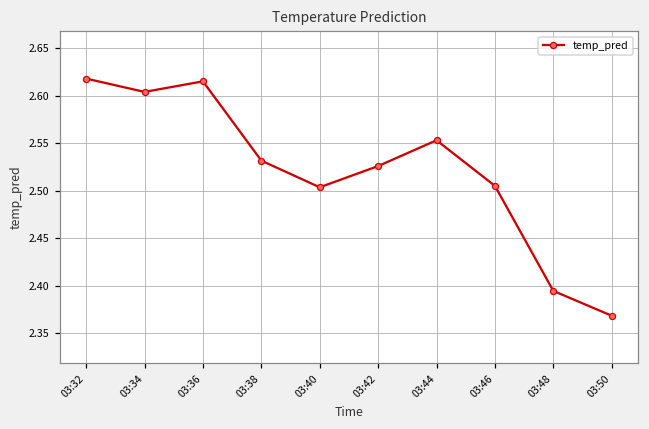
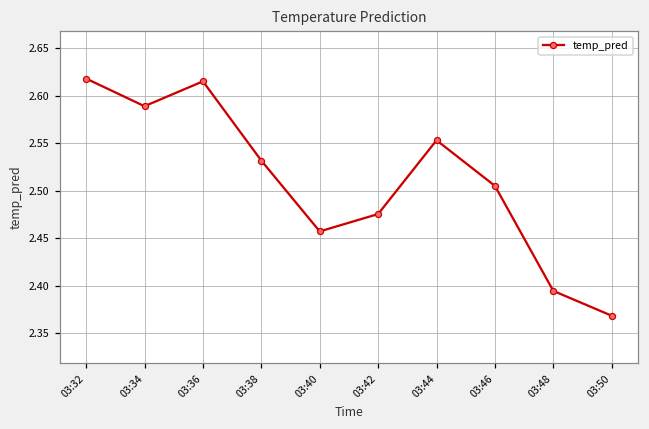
  {
    "03:32": 2.62,
-   "03:34": 2.60,
+   "03:34": 2.59,
    "03:36": 2.62,
    "03:38": 2.53,
-   "03:40": 2.50,
-   "03:42": 2.53,
+   "03:40": 2.46,
+   "03:42": 2.48,
    "03:44": 2.55,
    "03:46": 2.51,
    "03:48": 2.39,
    "03:50": 2.37
  }
